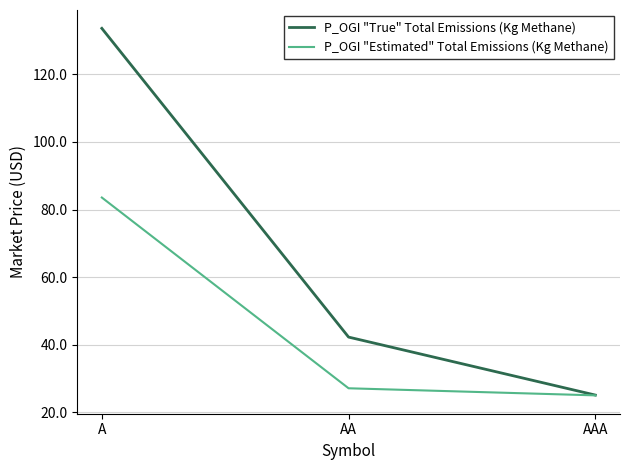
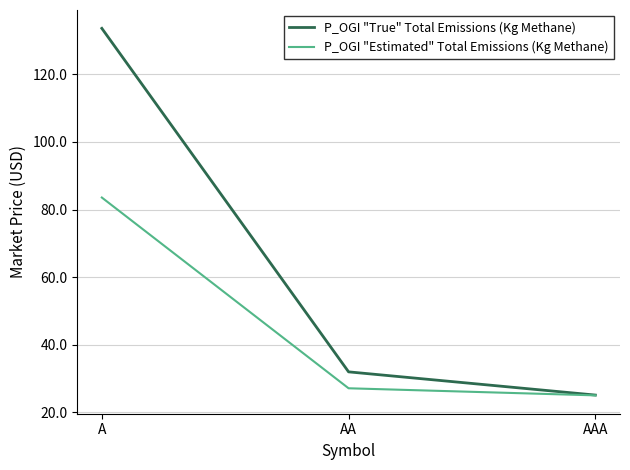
  {
    "P_OGI \"True\" Total Emissions (Kg Methane)": {
      "A": 134,
-     "AA": 42
+     "AA": 32
    },
    "P_OGI \"Estimated\" Total Emissions (Kg Methane)": {
      "A": 84,
      "AA": 27
    }
  }
